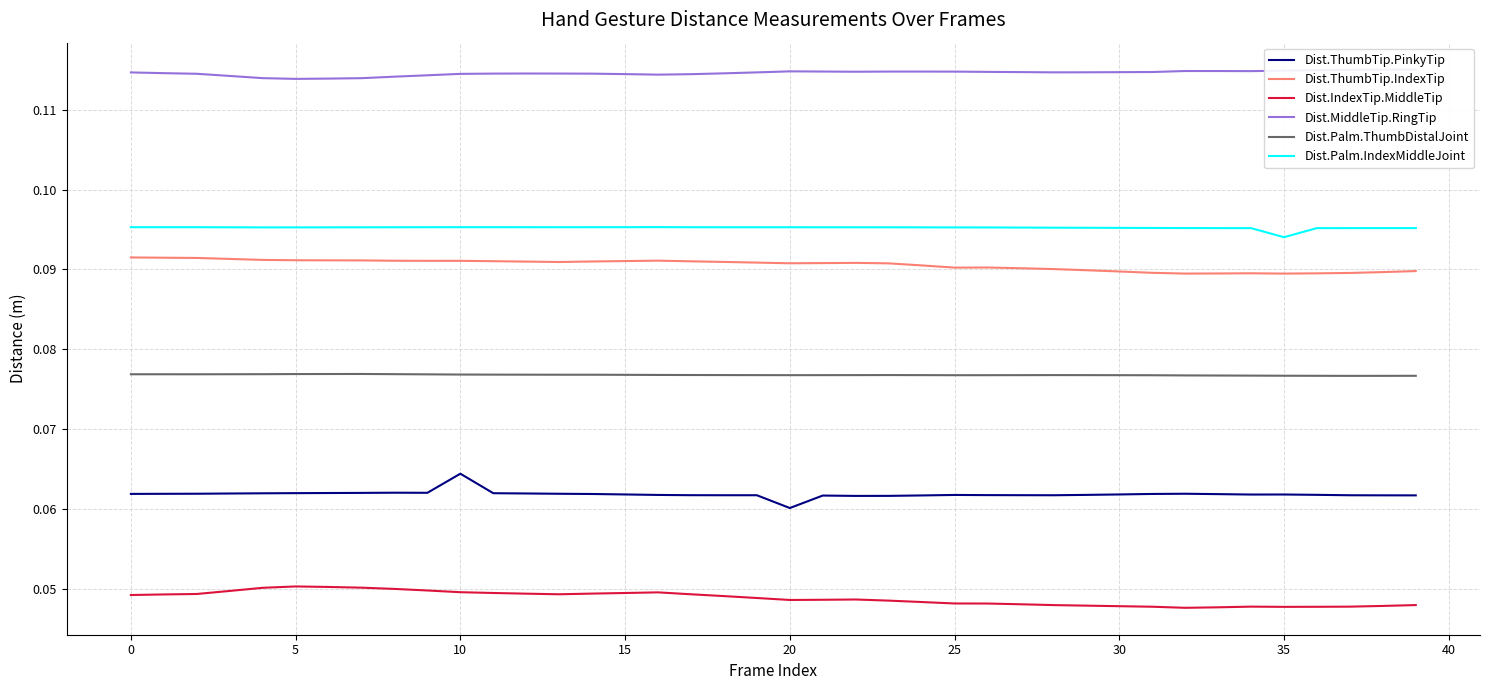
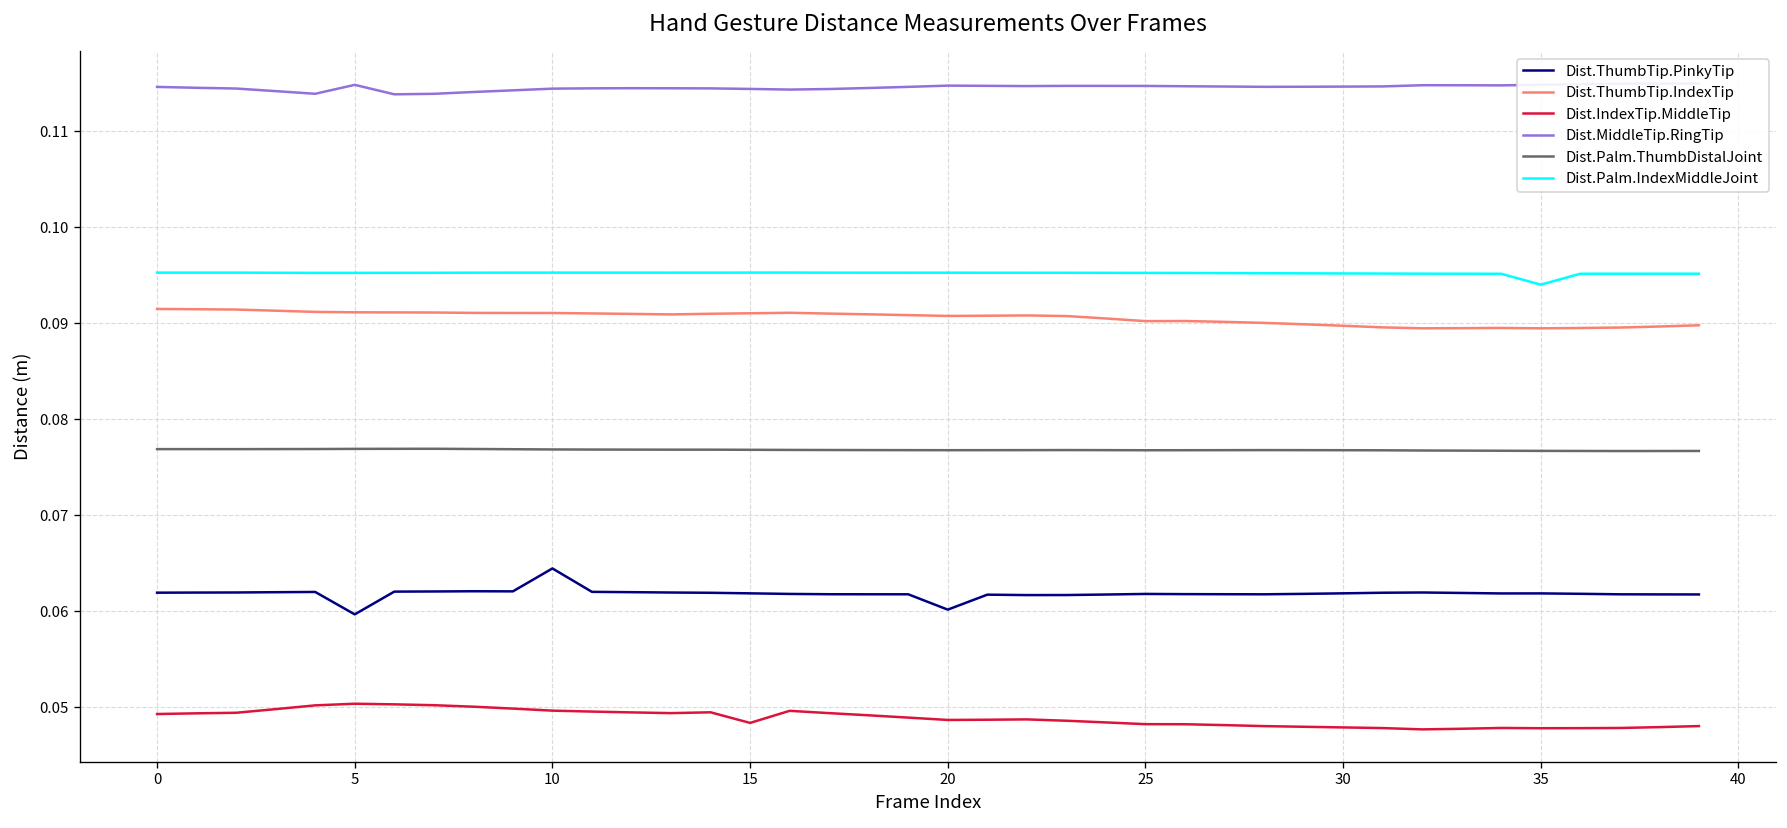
  {
    "Dist.ThumbTip.PinkyTip": {
      "0": 0.062,
-     "5": 0.062,
+     "5": 0.060,
      "10": 0.064,
      "15": 0.062,
      "20": 0.060,
      "25": 0.062,
      "30": 0.062,
      "35": 0.062
    },
    "Dist.ThumbTip.IndexTip": {
      "0": 0.092,
      "5": 0.091,
      "10": 0.091,
      "15": 0.091,
      "20": 0.091,
      "25": 0.090,
      "30": 0.090,
      "35": 0.089
    },
    "Dist.IndexTip.MiddleTip": {
      "0": 0.049,
      "5": 0.050,
      "10": 0.050,
-     "15": 0.050,
+     "15": 0.048,
      "20": 0.049,
      "25": 0.048,
      "30": 0.048,
      "35": 0.048
    },
    "Dist.MiddleTip.RingTip": {
      "0": 0.115,
-     "5": 0.114,
+     "5": 0.115,
      "10": 0.114,
      "15": 0.114,
      "20": 0.115,
      "25": 0.115,
      "30": 0.115
    },
    "Dist.Palm.ThumbDistalJoint": {
      "0": 0.077,
      "5": 0.077,
      "10": 0.077,
      "15": 0.077,
      "20": 0.077,
      "25": 0.077,
      "30": 0.077,
      "35": 0.077
    },
    "Dist.Palm.IndexMiddleJoint": {
      "0": 0.095,
      "5": 0.095,
      "10": 0.095,
      "15": 0.095,
      "20": 0.095,
      "25": 0.095,
      "30": 0.095,
      "35": 0.094
    }
  }
